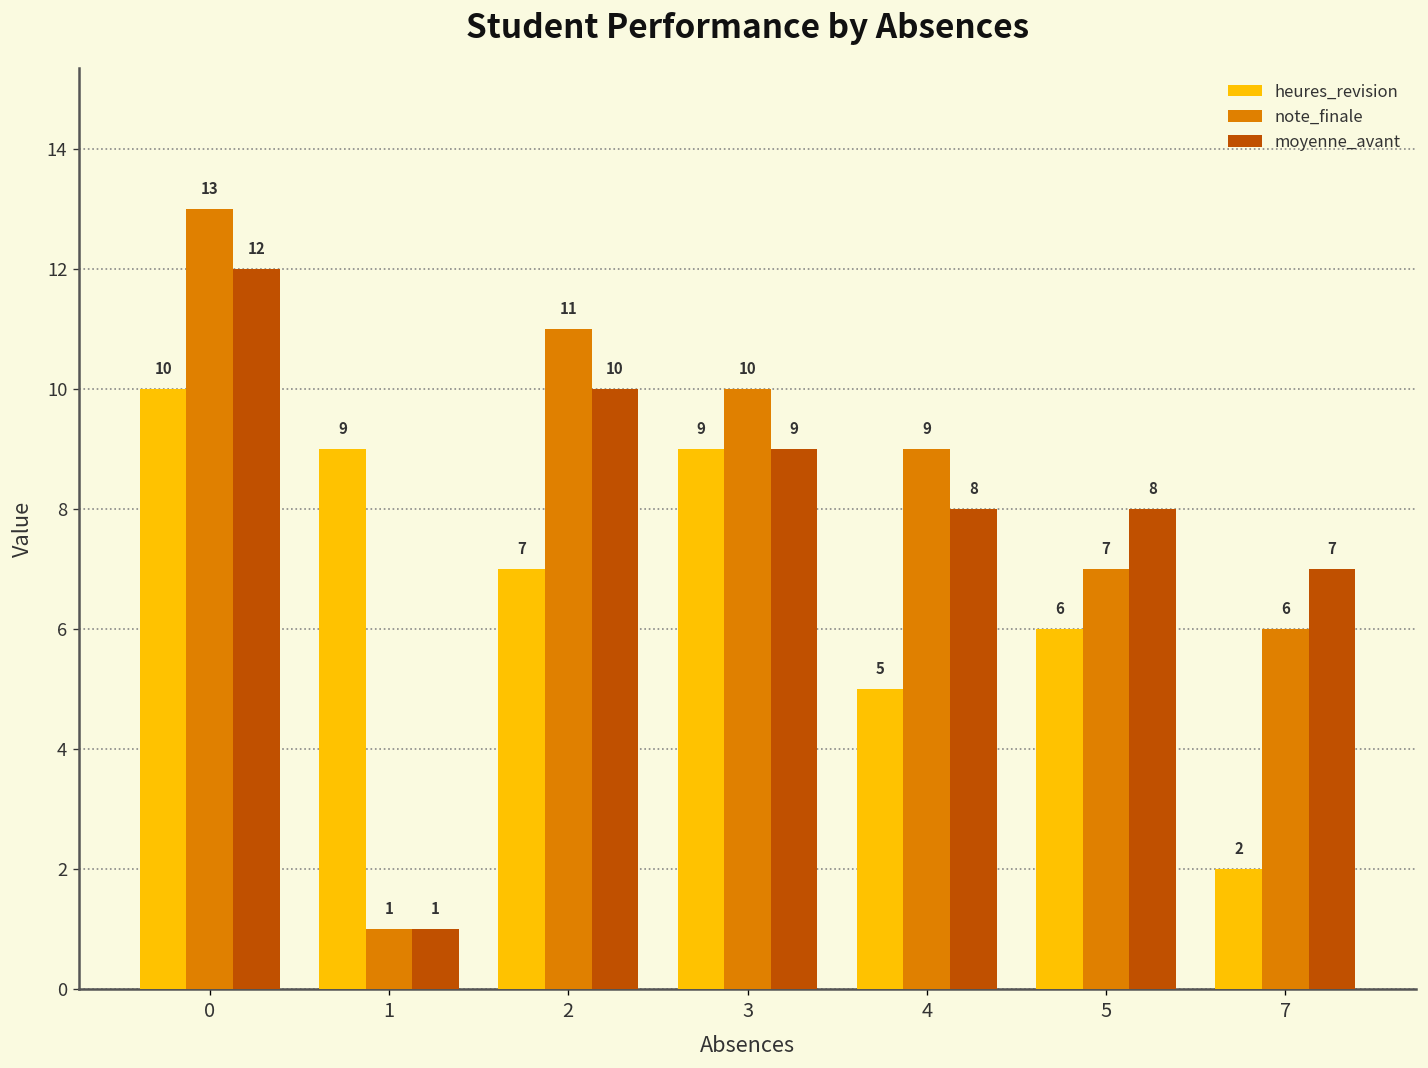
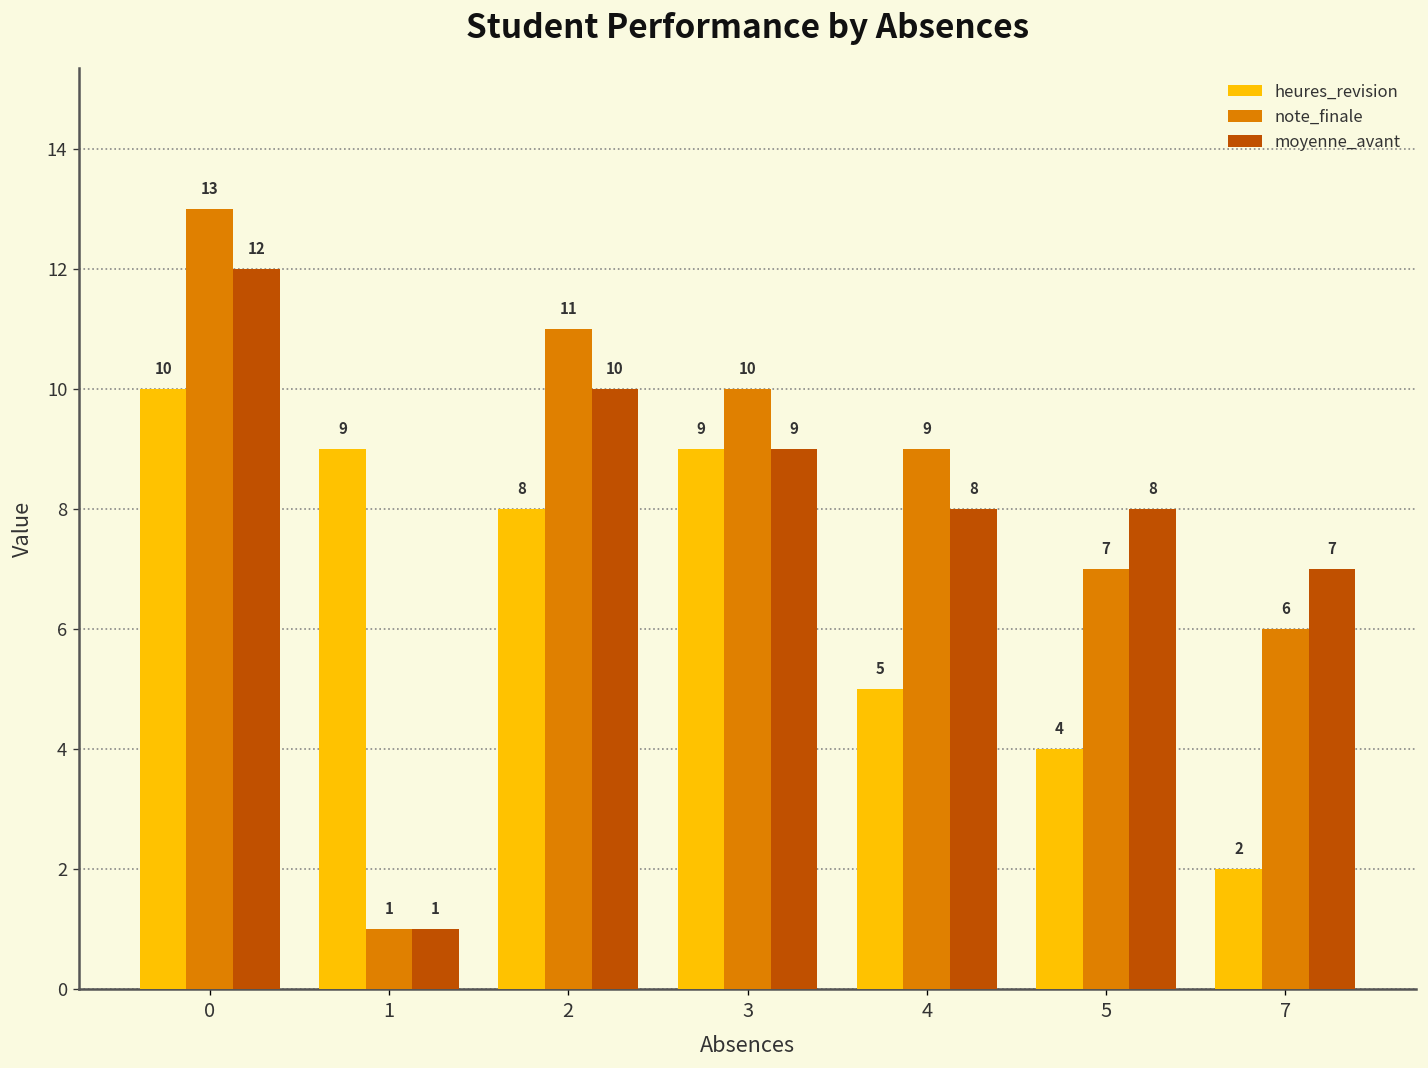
  {
    "heures_revision": {
      "0": 10,
      "1": 9,
-     "2": 7,
+     "2": 8,
      "3": 9,
      "4": 5,
-     "5": 6,
+     "5": 4,
      "7": 2
    }
  }
